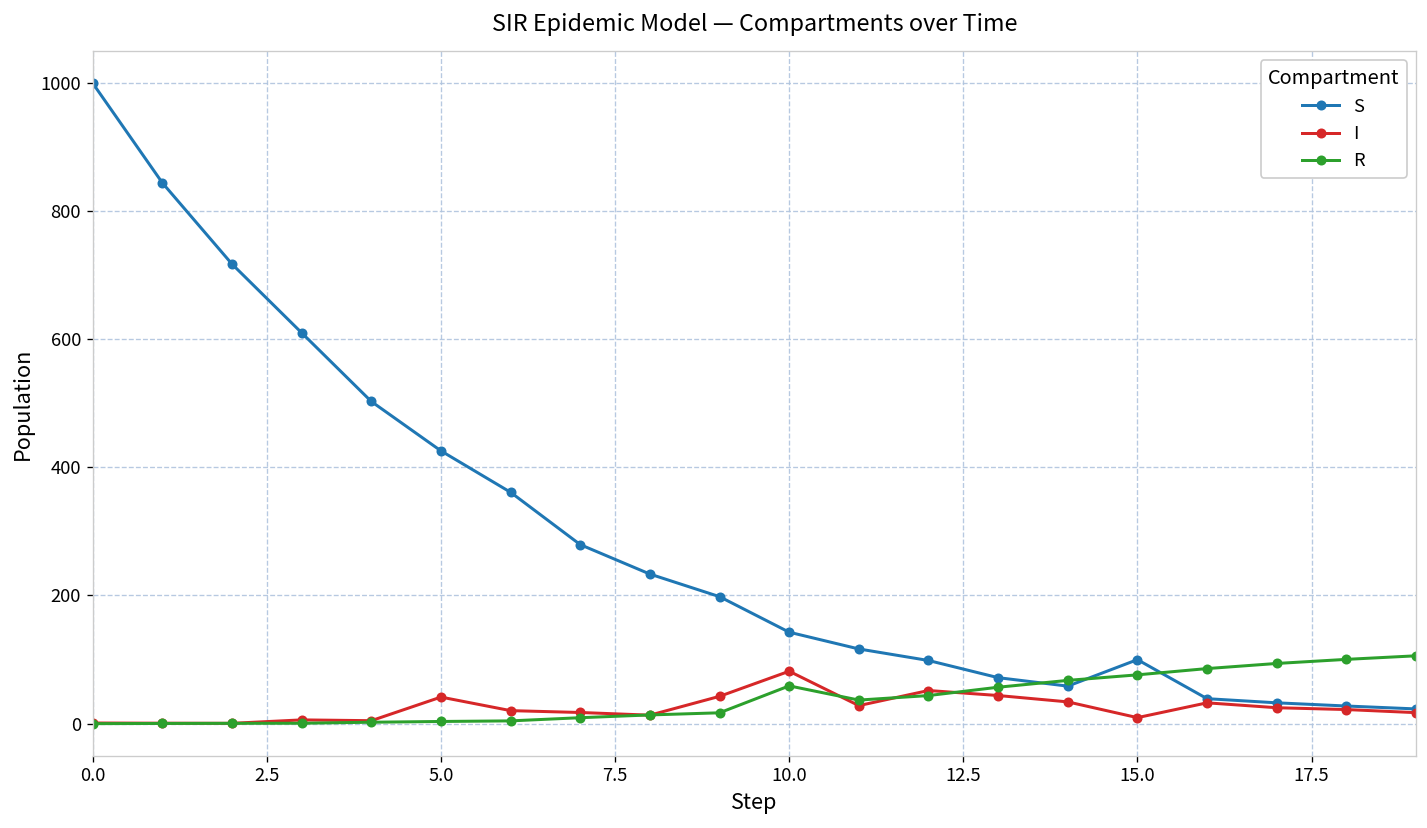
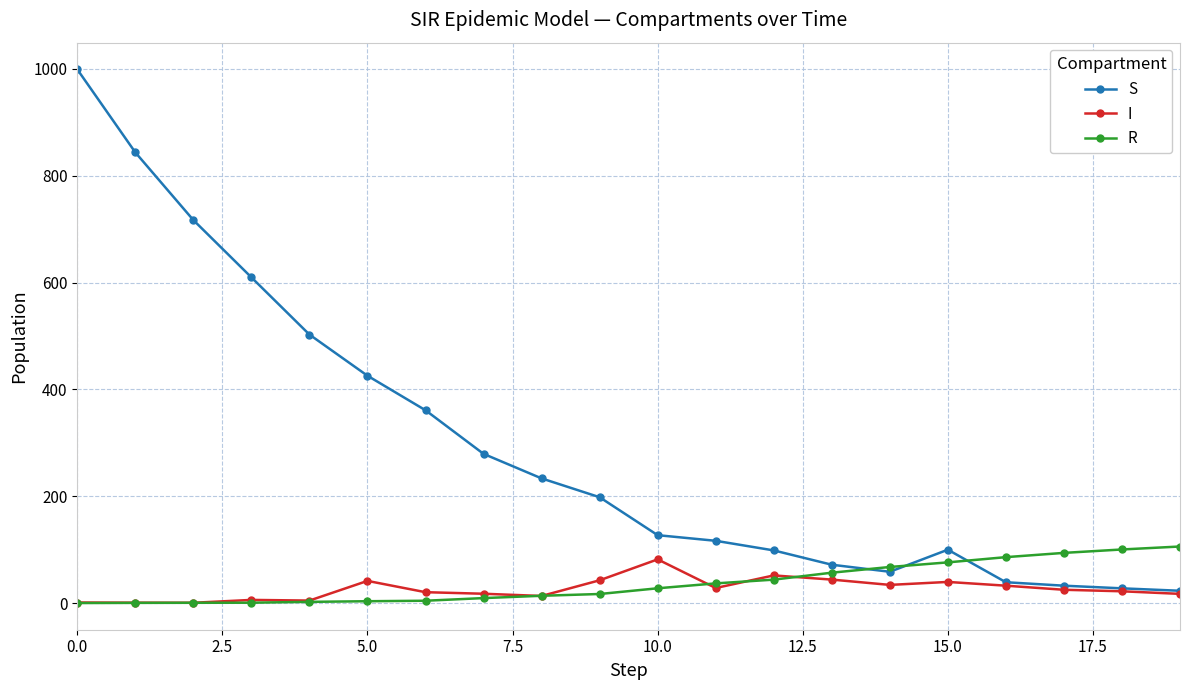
  {
    "S": {
      "0.0": 1000,
      "5.0": 430,
-     "10.0": 140,
+     "10.0": 130,
      "15.0": 100
    },
    "I": {
      "5.0": 40,
      "10.0": 80,
-     "15.0": 10
+     "15.0": 40
    },
    "R": {
      "5.0": 0,
-     "10.0": 60,
+     "10.0": 30,
      "15.0": 80
    }
  }
